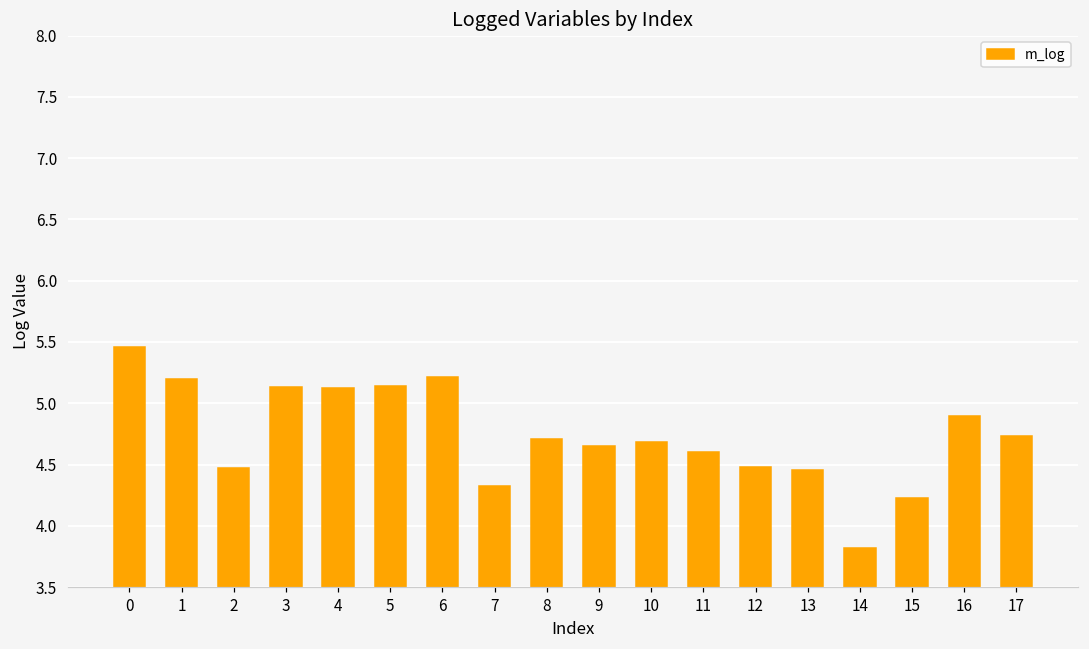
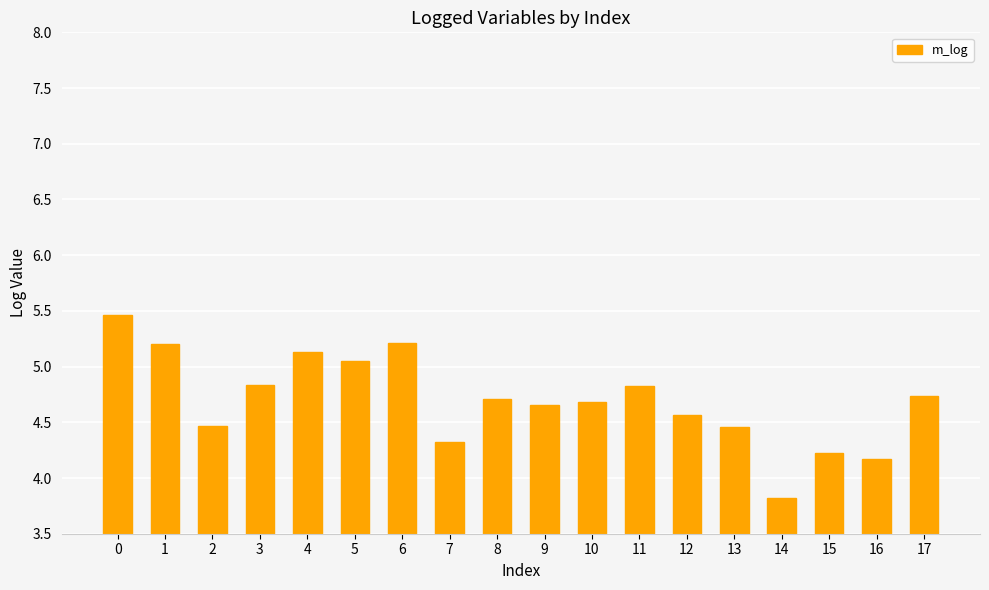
  {
    "0": 5.46,
    "1": 5.20,
    "2": 4.47,
-   "3": 5.14,
+   "3": 4.83,
    "4": 5.13,
-   "5": 5.14,
+   "5": 5.05,
    "6": 5.22,
    "7": 4.32,
    "8": 4.71,
    "9": 4.65,
    "10": 4.69,
-   "11": 4.61,
-   "12": 4.48,
+   "11": 4.82,
+   "12": 4.57,
    "13": 4.46,
    "14": 3.82,
    "15": 4.23,
-   "16": 4.89,
+   "16": 4.17,
    "17": 4.73
  }
